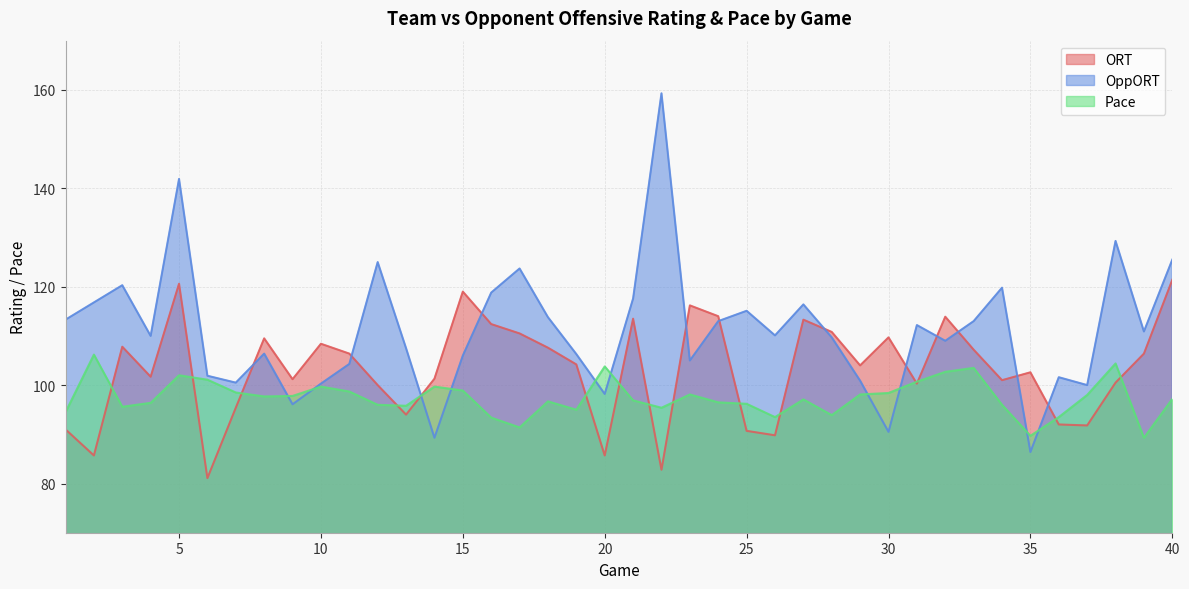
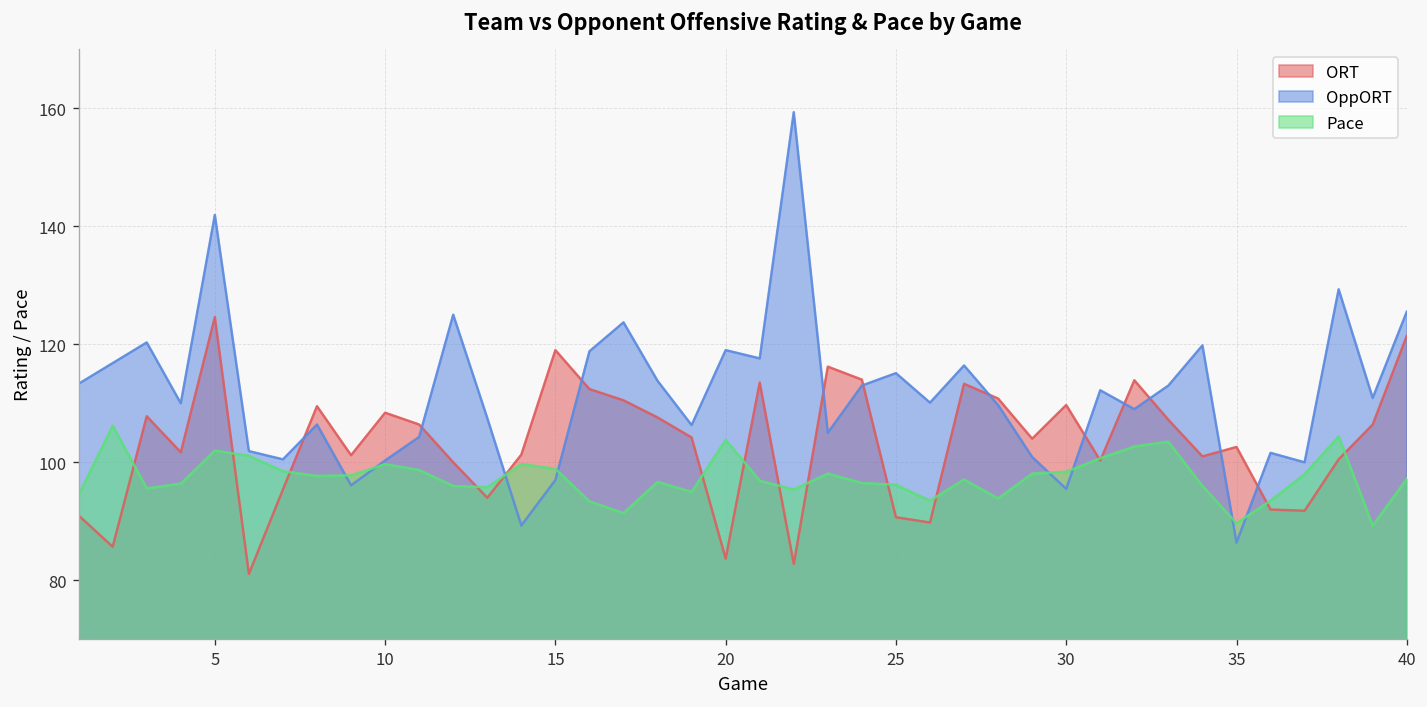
  {
    "ORT": {
-     "5": 121,
+     "5": 125,
      "10": 108,
      "15": 119,
-     "20": 86,
+     "20": 84,
      "25": 91,
      "30": 110,
      "35": 103,
      "40": 121
    },
    "OppORT": {
      "5": 142,
      "10": 100,
-     "15": 106,
-     "20": 98,
+     "15": 97,
+     "20": 119,
      "25": 115,
-     "30": 91,
+     "30": 96,
      "35": 86,
      "40": 126
    },
    "Pace": {
      "5": 102,
      "10": 100,
      "15": 99,
      "20": 104,
      "25": 96,
      "30": 98,
      "35": 90,
      "40": 97
    }
  }
